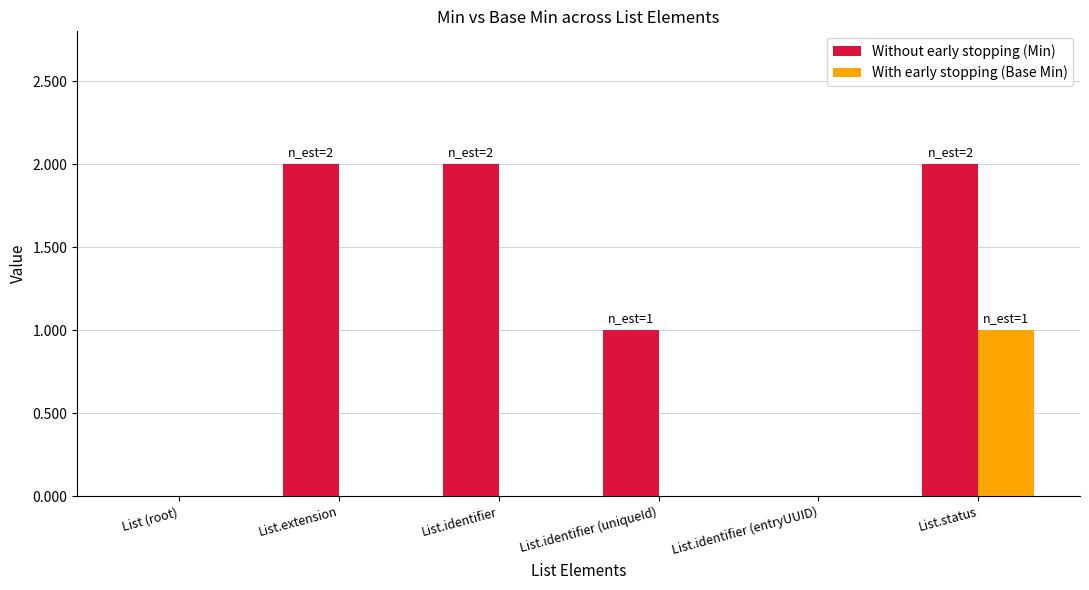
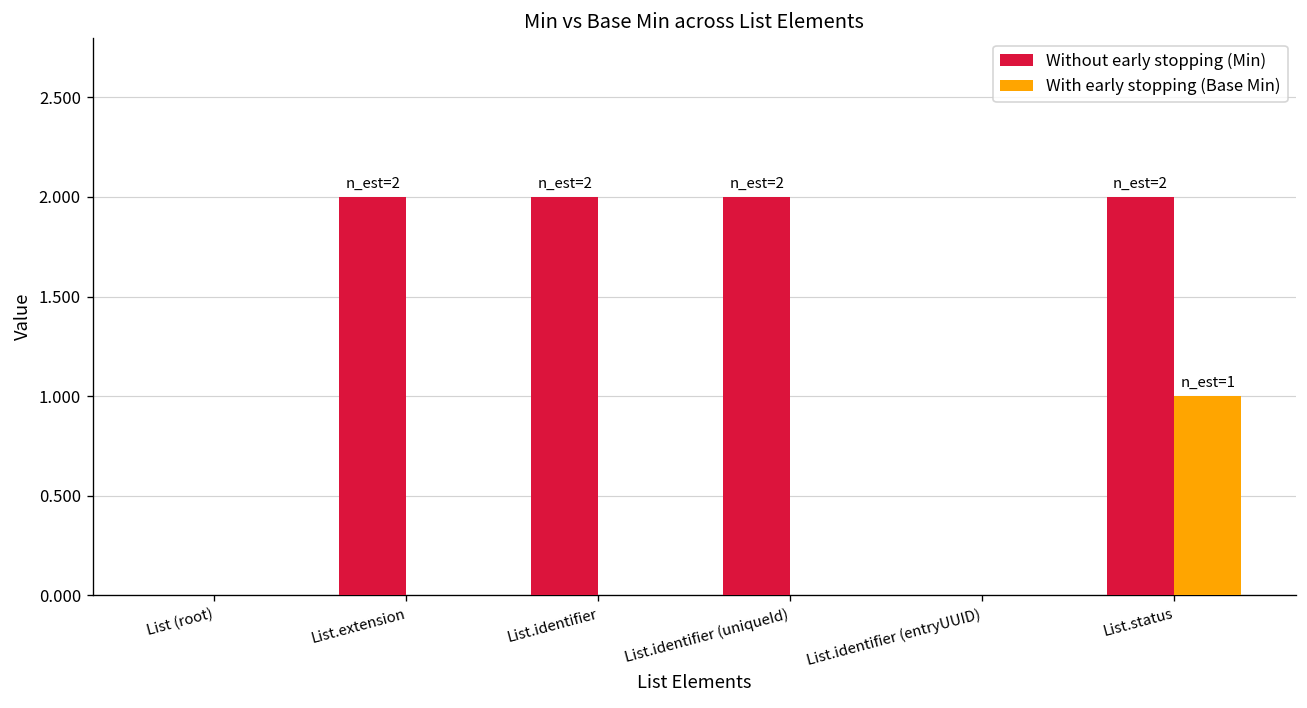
  {
    "Without early stopping (Min)": {
      "List.extension": 2,
      "List.identifier": 2,
-     "List.identifier (uniqueId)": 1,
+     "List.identifier (uniqueId)": 2,
      "List.status": 2
    },
    "With early stopping (Base Min)": {
      "List.status": 1
    }
  }
